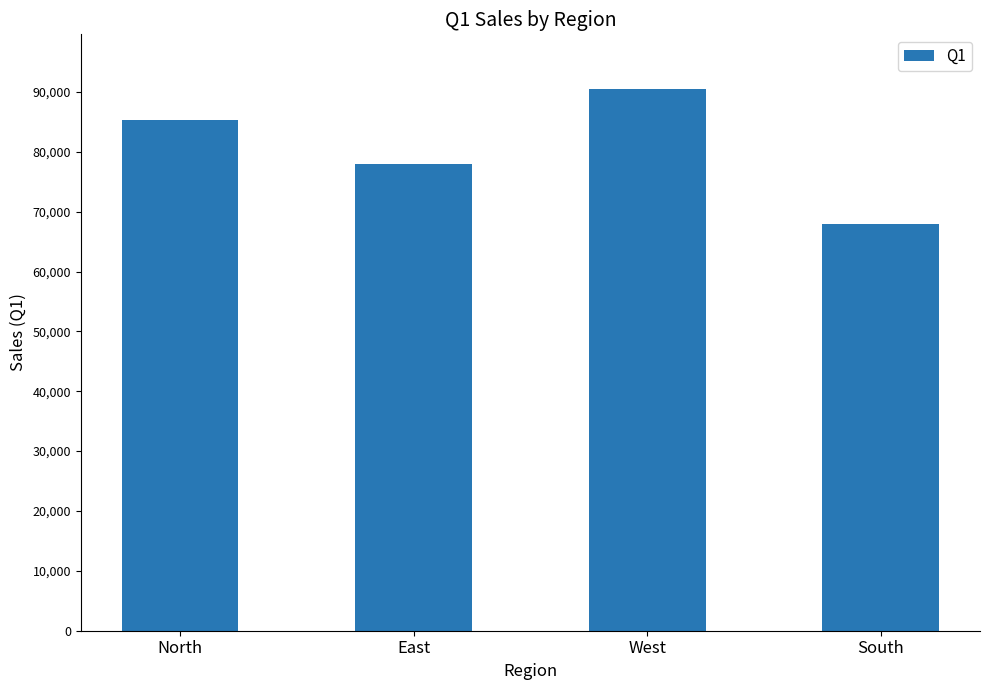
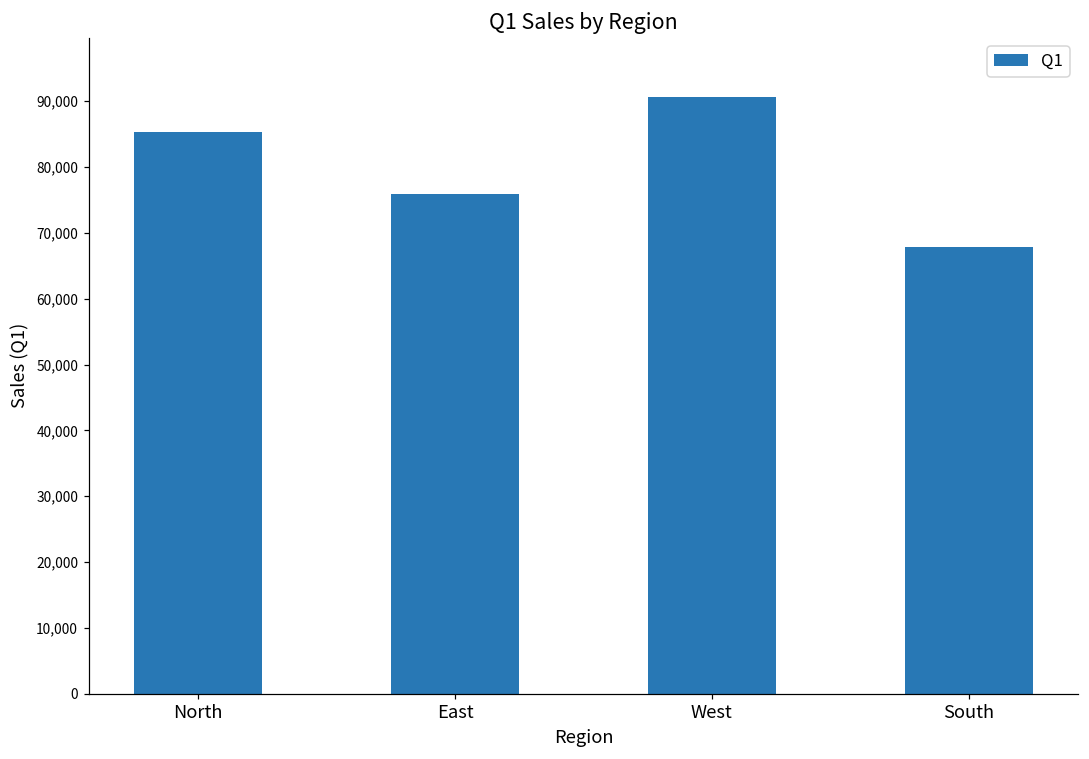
  {
    "North": "85,000",
-   "East": "78,000",
+   "East": "76,000",
    "West": "91,000",
    "South": "68,000"
  }
